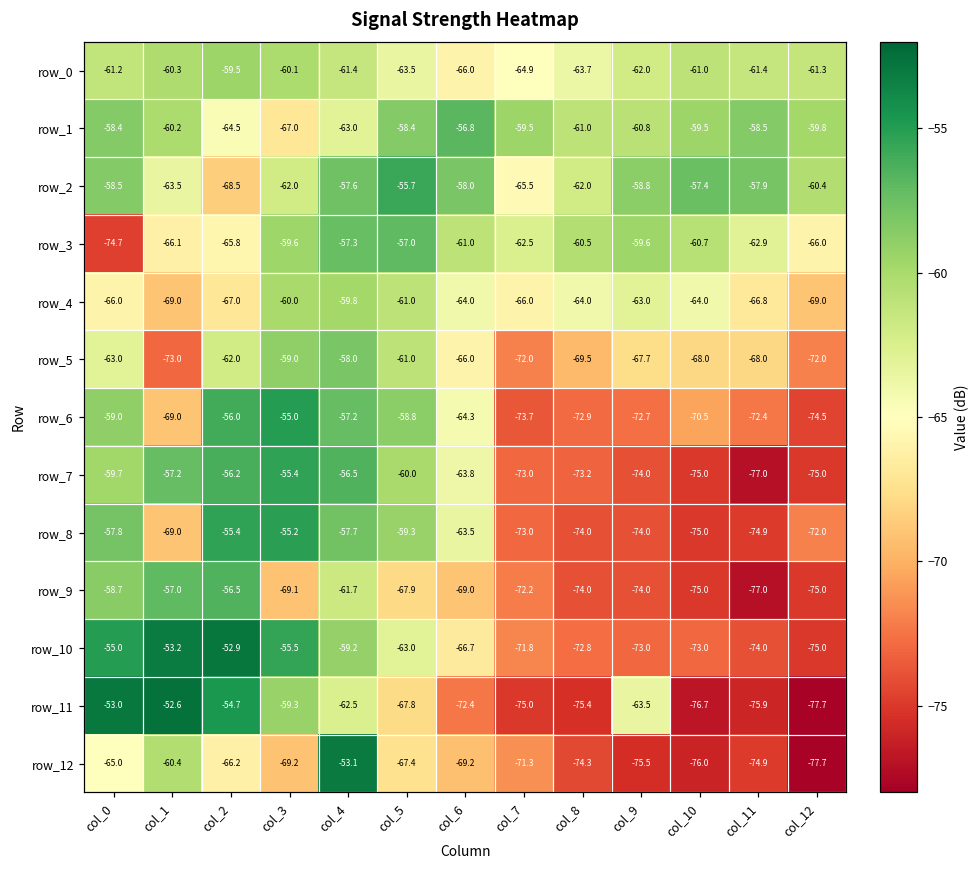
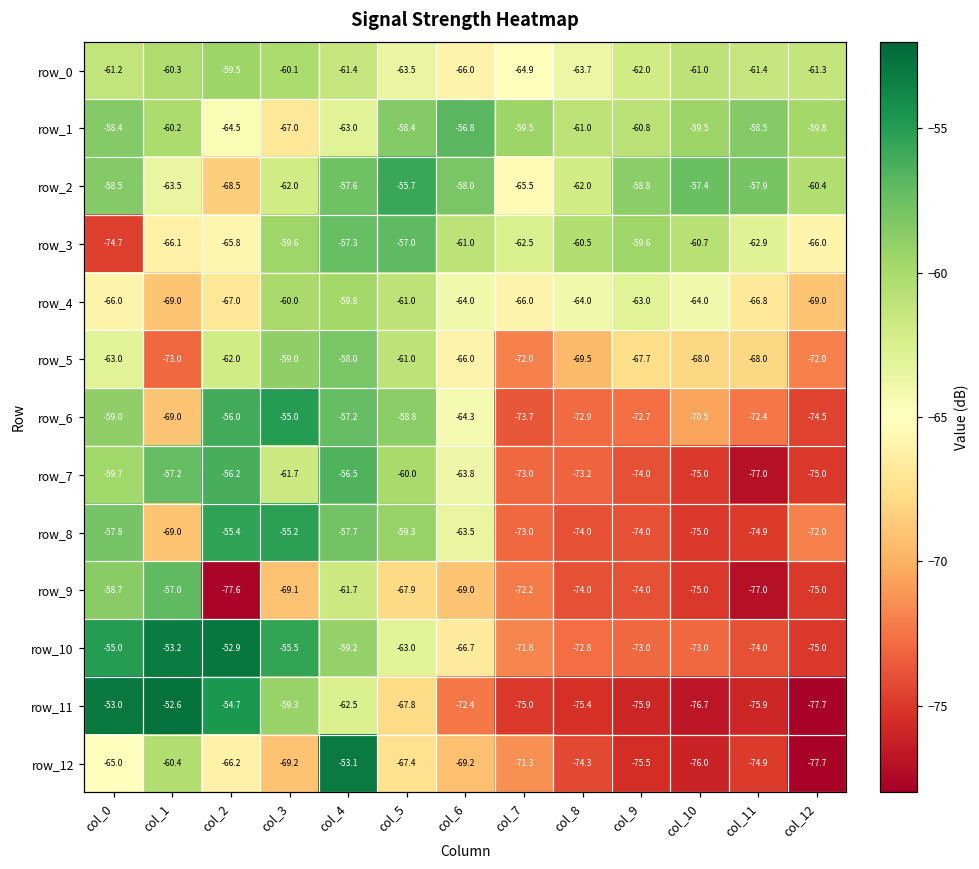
  {
    "row_0": {
      "col_0": -61.2,
      "col_1": -60.3,
      "col_2": -59.5,
      "col_3": -60.1,
      "col_4": -61.4,
      "col_5": -63.5,
      "col_6": -66.0,
      "col_7": -64.9,
      "col_8": -63.7,
      "col_9": -62.0,
      "col_10": -61.0,
      "col_11": -61.4,
      "col_12": -61.3
    },
    "row_1": {
      "col_0": -58.4,
      "col_1": -60.2,
      "col_2": -64.5,
      "col_3": -67.0,
      "col_4": -63.0,
      "col_5": -58.4,
      "col_6": -56.8,
      "col_7": -59.5,
      "col_8": -61.0,
      "col_9": -60.8,
      "col_10": -59.5,
      "col_11": -58.5,
      "col_12": -59.8
    },
    "row_2": {
      "col_0": -58.5,
      "col_1": -63.5,
      "col_2": -68.5,
      "col_3": -62.0,
      "col_4": -57.6,
      "col_5": -55.7,
      "col_6": -58.0,
      "col_7": -65.5,
      "col_8": -62.0,
      "col_9": -58.8,
      "col_10": -57.4,
      "col_11": -57.9,
      "col_12": -60.4
    },
    "row_3": {
      "col_0": -74.7,
      "col_1": -66.1,
      "col_2": -65.8,
      "col_3": -59.6,
      "col_4": -57.3,
      "col_5": -57.0,
      "col_6": -61.0,
      "col_7": -62.5,
      "col_8": -60.5,
      "col_9": -59.6,
      "col_10": -60.7,
      "col_11": -62.9,
      "col_12": -66.0
    },
    "row_4": {
      "col_0": -66.0,
      "col_1": -69.0,
      "col_2": -67.0,
      "col_3": -60.0,
      "col_4": -59.8,
      "col_5": -61.0,
      "col_6": -64.0,
      "col_7": -66.0,
      "col_8": -64.0,
      "col_9": -63.0,
      "col_10": -64.0,
      "col_11": -66.8,
      "col_12": -69.0
    },
    "row_5": {
      "col_0": -63.0,
      "col_1": -73.0,
      "col_2": -62.0,
      "col_3": -59.0,
      "col_4": -58.0,
      "col_5": -61.0,
      "col_6": -66.0,
      "col_7": -72.0,
      "col_8": -69.5,
      "col_9": -67.7,
      "col_10": -68.0,
      "col_11": -68.0,
      "col_12": -72.0
    },
    "row_6": {
      "col_0": -59.0,
      "col_1": -69.0,
      "col_2": -56.0,
      "col_3": -55.0,
      "col_4": -57.2,
      "col_5": -58.8,
      "col_6": -64.3,
      "col_7": -73.7,
      "col_8": -72.9,
      "col_9": -72.7,
      "col_10": -70.5,
      "col_11": -72.4,
      "col_12": -74.5
    },
    "row_7": {
      "col_0": -59.7,
      "col_1": -57.2,
      "col_2": -56.2,
-     "col_3": -55.4,
+     "col_3": -61.7,
      "col_4": -56.5,
      "col_5": -60.0,
      "col_6": -63.8,
      "col_7": -73.0,
      "col_8": -73.2,
      "col_9": -74.0,
      "col_10": -75.0,
      "col_11": -77.0,
      "col_12": -75.0
    },
    "row_8": {
      "col_0": -57.8,
      "col_1": -69.0,
      "col_2": -55.4,
      "col_3": -55.2,
      "col_4": -57.7,
      "col_5": -59.3,
      "col_6": -63.5,
      "col_7": -73.0,
      "col_8": -74.0,
      "col_9": -74.0,
      "col_10": -75.0,
      "col_11": -74.9,
      "col_12": -72.0
    },
    "row_9": {
      "col_0": -58.7,
      "col_1": -57.0,
-     "col_2": -56.5,
+     "col_2": -77.6,
      "col_3": -69.1,
      "col_4": -61.7,
      "col_5": -67.9,
      "col_6": -69.0,
      "col_7": -72.2,
      "col_8": -74.0,
      "col_9": -74.0,
      "col_10": -75.0,
      "col_11": -77.0,
      "col_12": -75.0
    },
    "row_10": {
      "col_0": -55.0,
      "col_1": -53.2,
      "col_2": -52.9,
      "col_3": -55.5,
      "col_4": -59.2,
      "col_5": -63.0,
      "col_6": -66.7,
      "col_7": -71.8,
      "col_8": -72.8,
      "col_9": -73.0,
      "col_10": -73.0,
      "col_11": -74.0,
      "col_12": -75.0
    },
    "row_11": {
      "col_0": -53.0,
      "col_1": -52.6,
      "col_2": -54.7,
      "col_3": -59.3,
      "col_4": -62.5,
      "col_5": -67.8,
      "col_6": -72.4,
      "col_7": -75.0,
      "col_8": -75.4,
-     "col_9": -63.5,
+     "col_9": -75.9,
      "col_10": -76.7,
      "col_11": -75.9,
      "col_12": -77.7
    },
    "row_12": {
      "col_0": -65.0,
      "col_1": -60.4,
      "col_2": -66.2,
      "col_3": -69.2,
      "col_4": -53.1,
      "col_5": -67.4,
      "col_6": -69.2,
      "col_7": -71.3,
      "col_8": -74.3,
      "col_9": -75.5,
      "col_10": -76.0,
      "col_11": -74.9,
      "col_12": -77.7
    }
  }
